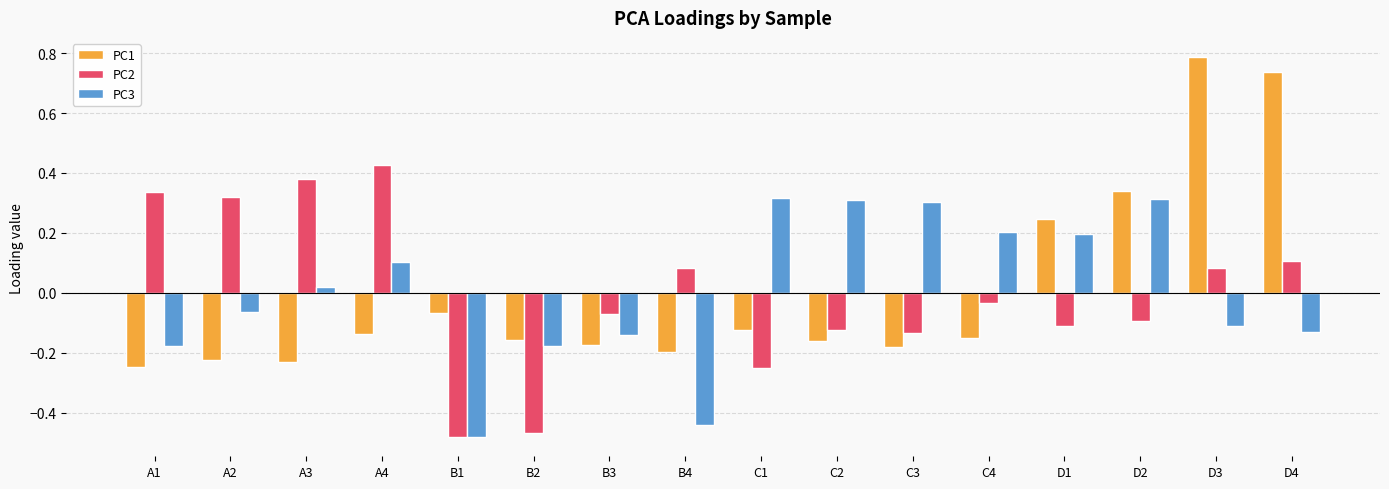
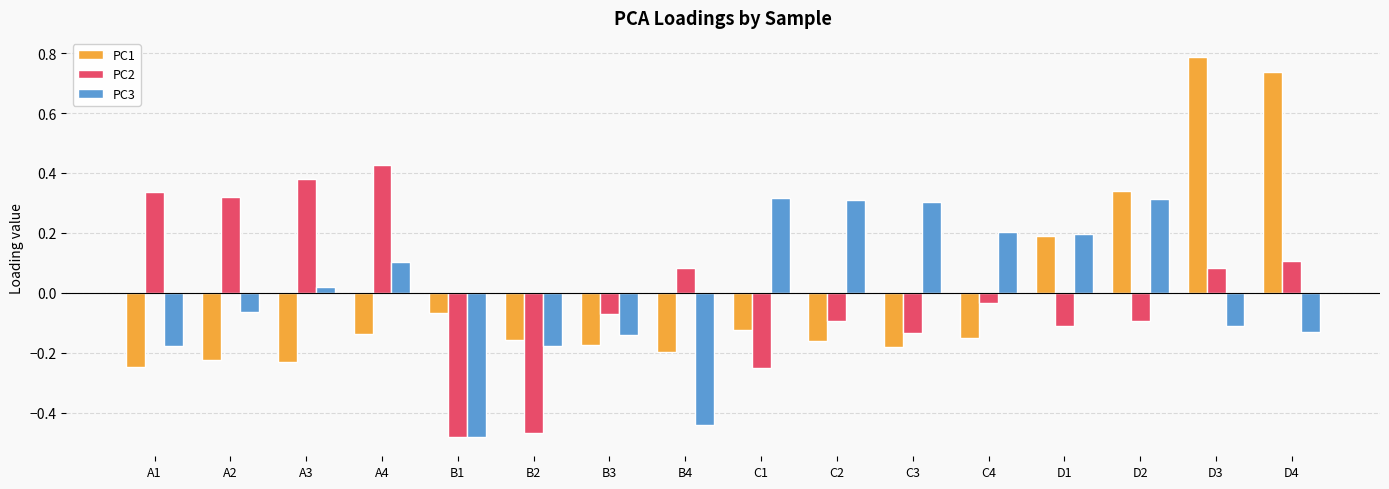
  {
    "PC1": {
      "A1": -0.25,
      "A2": -0.22,
      "A3": -0.23,
      "A4": -0.14,
      "B1": -0.07,
      "B2": -0.16,
      "B3": -0.17,
      "B4": -0.20,
      "C1": -0.13,
      "C2": -0.16,
      "C3": -0.18,
      "C4": -0.15,
-     "D1": 0.25,
+     "D1": 0.19,
      "D2": 0.34,
      "D3": 0.79,
      "D4": 0.74
    },
    "PC2": {
      "A1": 0.34,
      "A2": 0.32,
      "A3": 0.38,
      "A4": 0.43,
      "B1": -0.48,
      "B2": -0.47,
      "B3": -0.07,
      "B4": 0.08,
      "C1": -0.25,
-     "C2": -0.12,
+     "C2": -0.09,
      "C3": -0.14,
      "C4": -0.04,
      "D1": -0.11,
      "D2": -0.09,
      "D3": 0.08,
      "D4": 0.11
    },
    "PC3": {
      "A1": -0.18,
      "A2": -0.07,
      "A3": 0.02,
      "A4": 0.10,
      "B1": -0.48,
      "B2": -0.18,
      "B3": -0.14,
      "B4": -0.44,
      "C1": 0.32,
      "C2": 0.31,
      "C3": 0.30,
      "C4": 0.20,
      "D1": 0.20,
      "D2": 0.31,
      "D3": -0.11,
      "D4": -0.13
    }
  }
